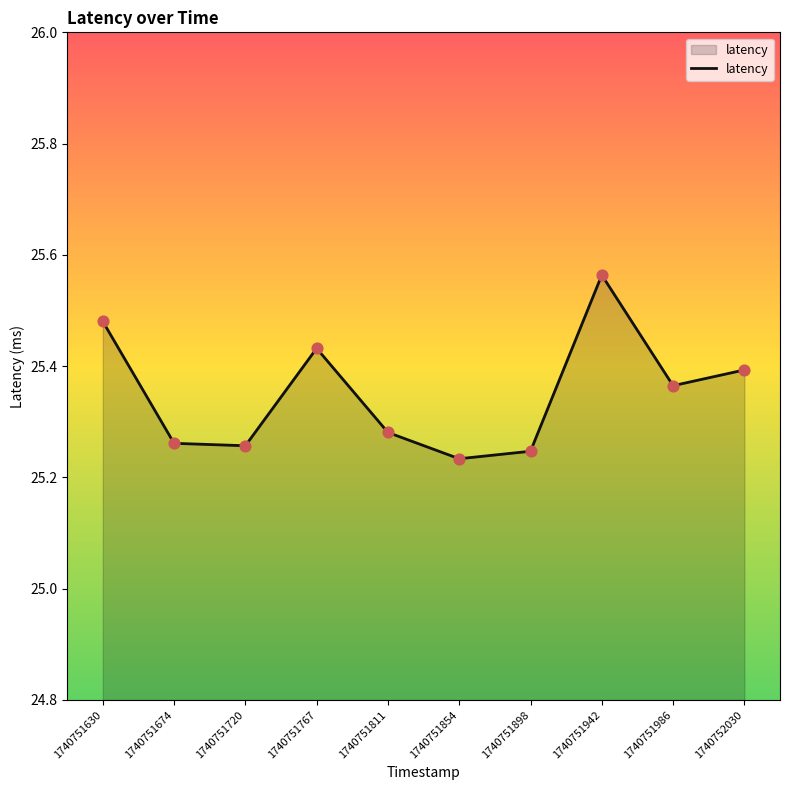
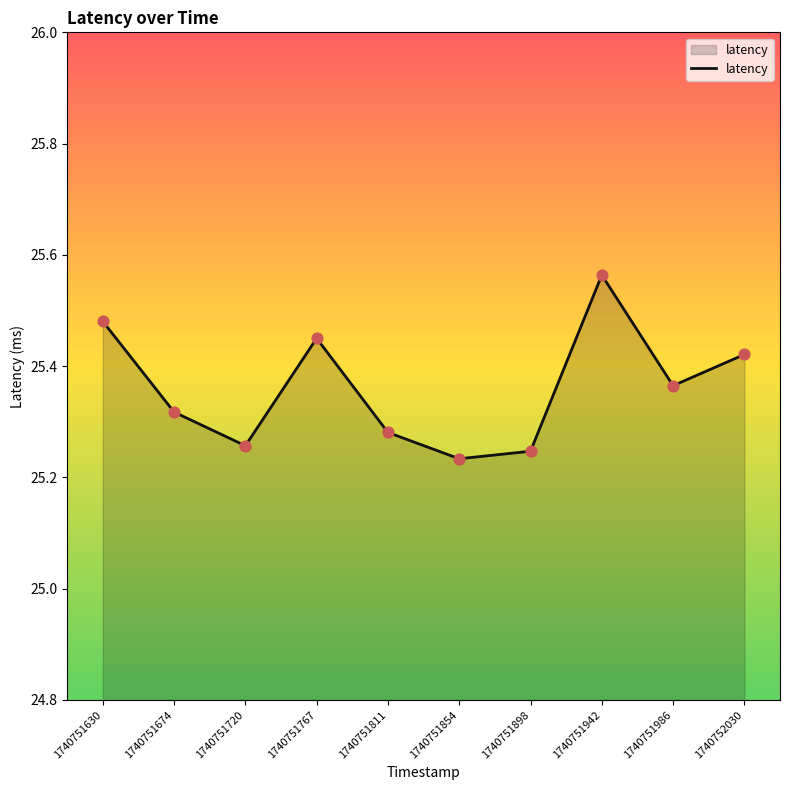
  {
    "1740751630": 25.48,
-   "1740751674": 25.26,
+   "1740751674": 25.32,
    "1740751720": 25.26,
-   "1740751767": 25.43,
+   "1740751767": 25.45,
    "1740751811": 25.28,
    "1740751854": 25.23,
    "1740751898": 25.25,
    "1740751942": 25.56,
    "1740751986": 25.36,
-   "1740752030": 25.39
+   "1740752030": 25.42
  }
